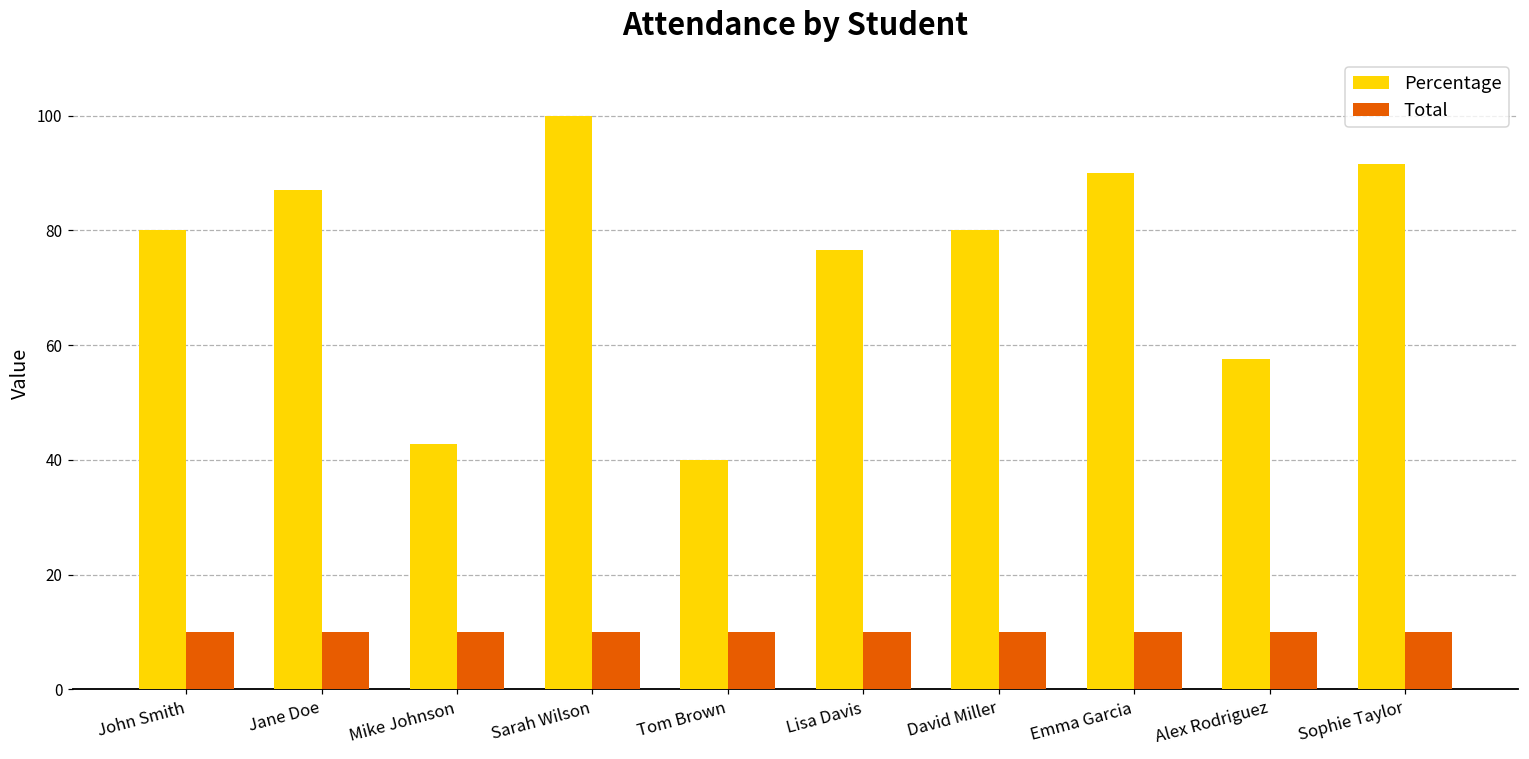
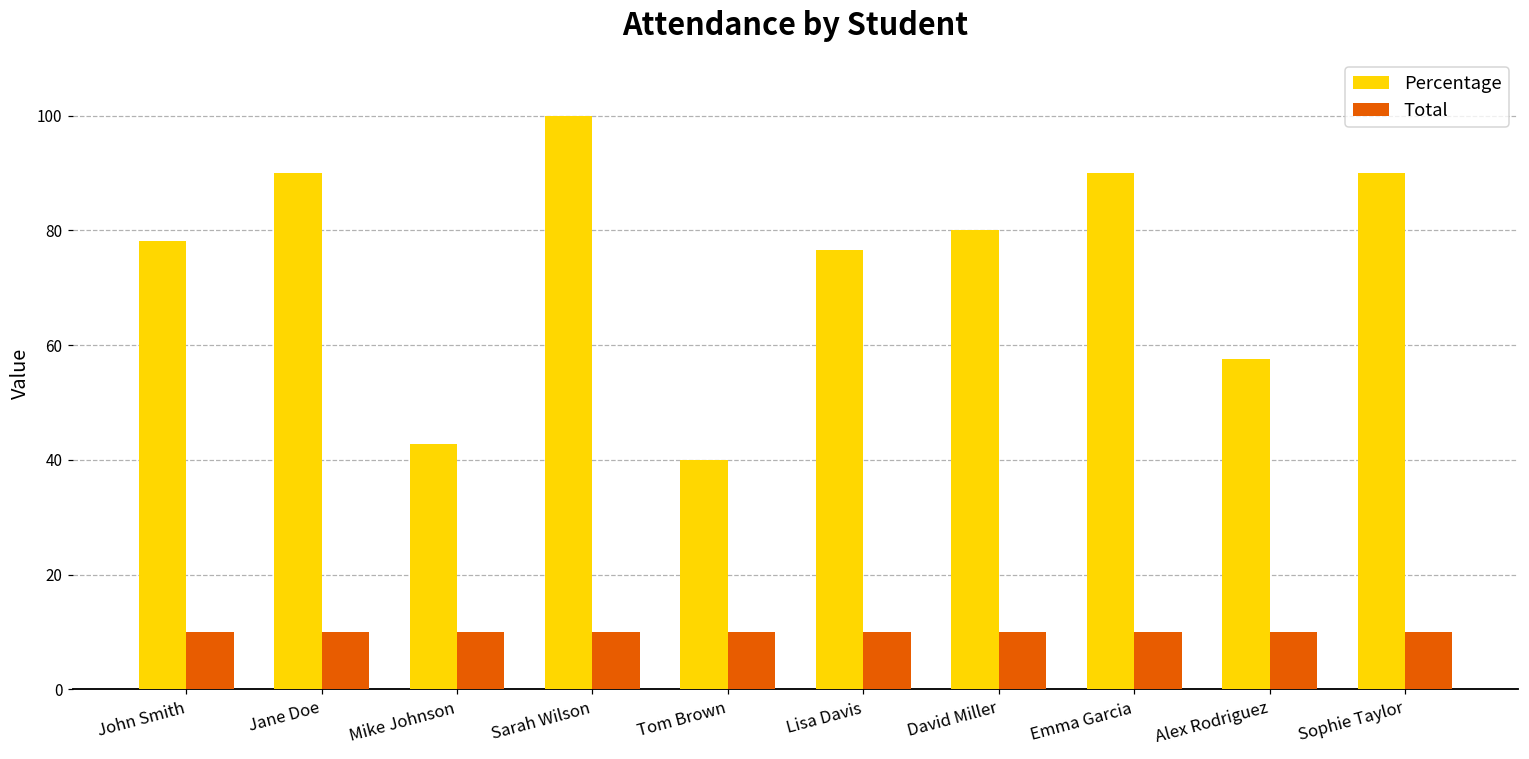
  {
    "Percentage": {
-     "John Smith": 80,
-     "Jane Doe": 87,
+     "John Smith": 78,
+     "Jane Doe": 90,
      "Mike Johnson": 43,
      "Sarah Wilson": 100,
      "Tom Brown": 40,
      "Lisa Davis": 77,
      "David Miller": 80,
      "Emma Garcia": 90,
      "Alex Rodriguez": 58,
-     "Sophie Taylor": 92
+     "Sophie Taylor": 90
    },
    "Total": {
      "John Smith": 10,
      "Jane Doe": 10,
      "Mike Johnson": 10,
      "Sarah Wilson": 10,
      "Tom Brown": 10,
      "Lisa Davis": 10,
      "David Miller": 10,
      "Emma Garcia": 10,
      "Alex Rodriguez": 10,
      "Sophie Taylor": 10
    }
  }
